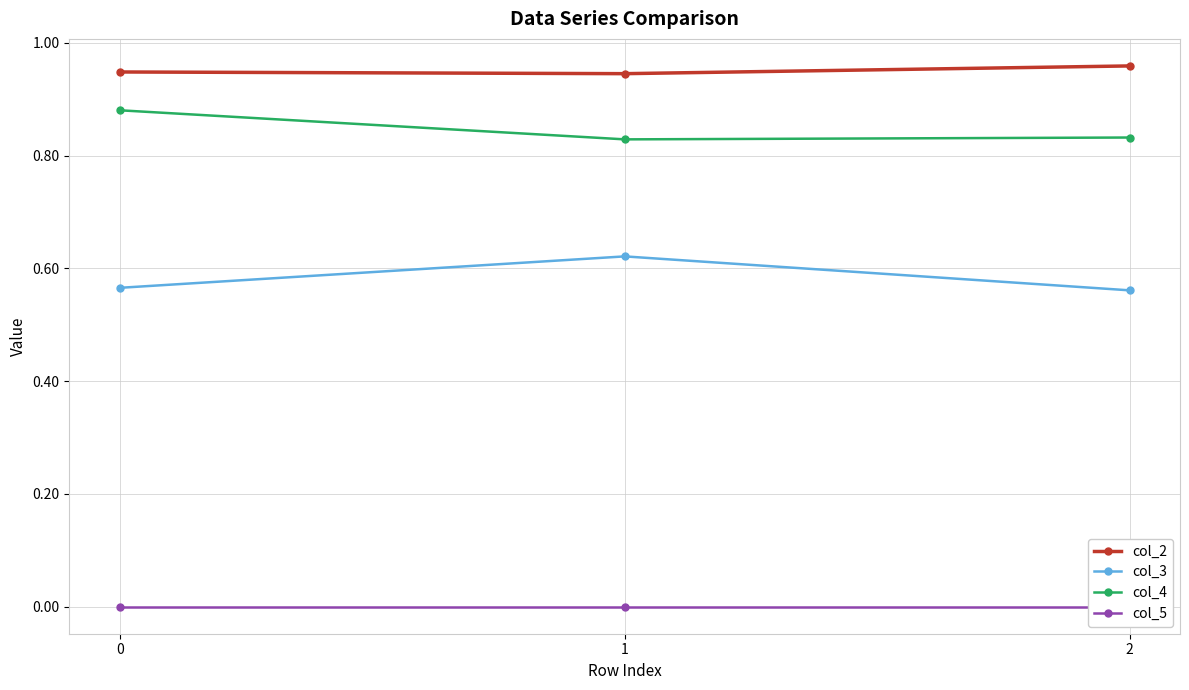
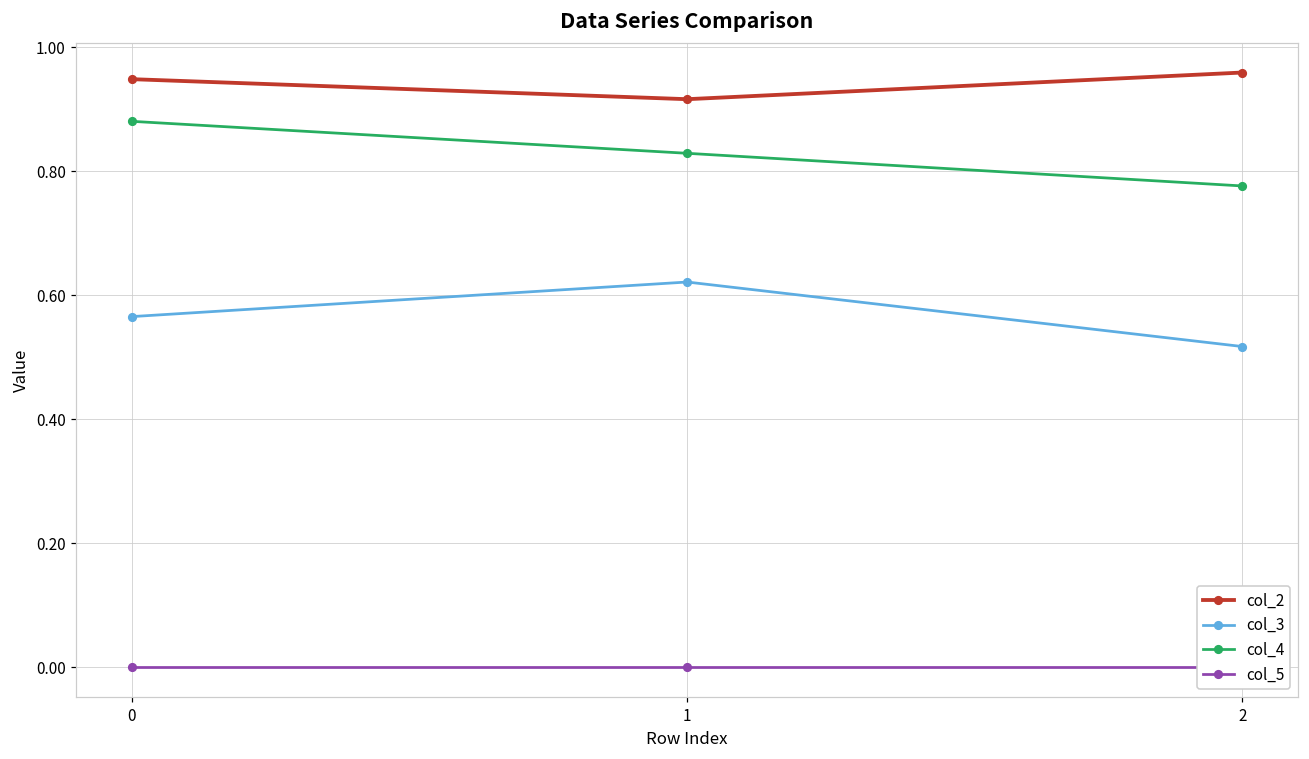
  {
    "col_2": {
      "0": 0.95,
-     "1": 0.95,
+     "1": 0.92,
      "2": 0.96
    },
    "col_3": {
      "0": 0.57,
      "1": 0.62,
-     "2": 0.56
+     "2": 0.52
    },
    "col_4": {
      "0": 0.88,
      "1": 0.83,
-     "2": 0.83
+     "2": 0.78
    },
    "col_5": {
      "0": 0.00,
      "1": 0.00
    }
  }
